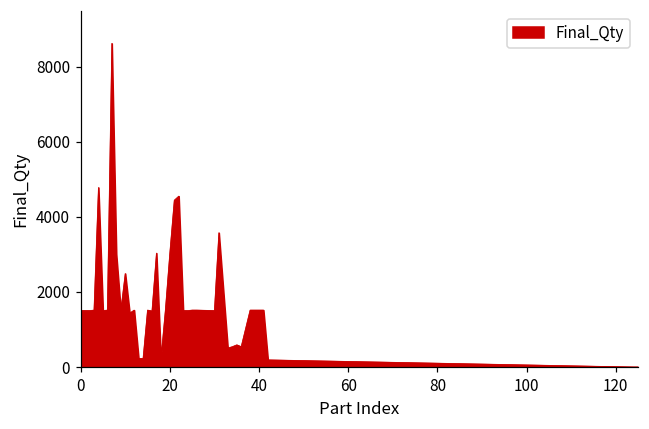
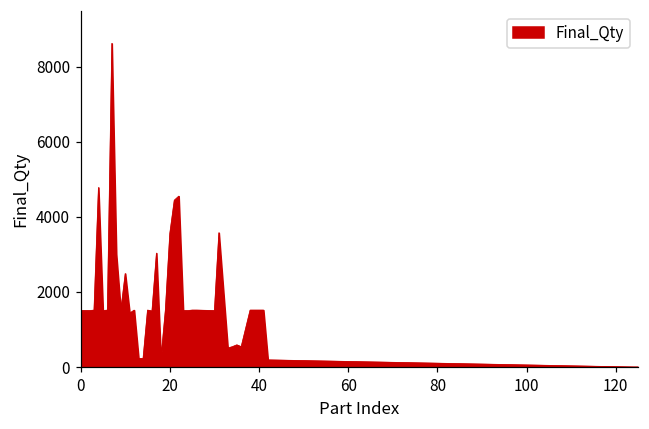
  {
    "0": 1500,
-   "20": 3000,
+   "20": 3600,
    "40": 1500
  }
